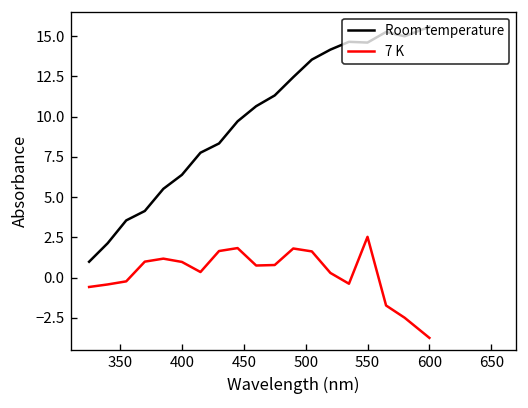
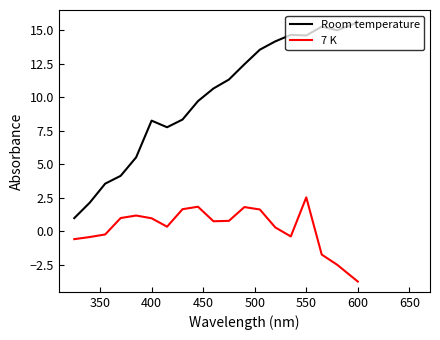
  {
    "Room temperature": {
-     "400": 6.4
+     "400": 8.3
    },
    "7 K": {
      "400": 1.0,
      "550": 2.5,
      "600": -3.7
    }
  }
